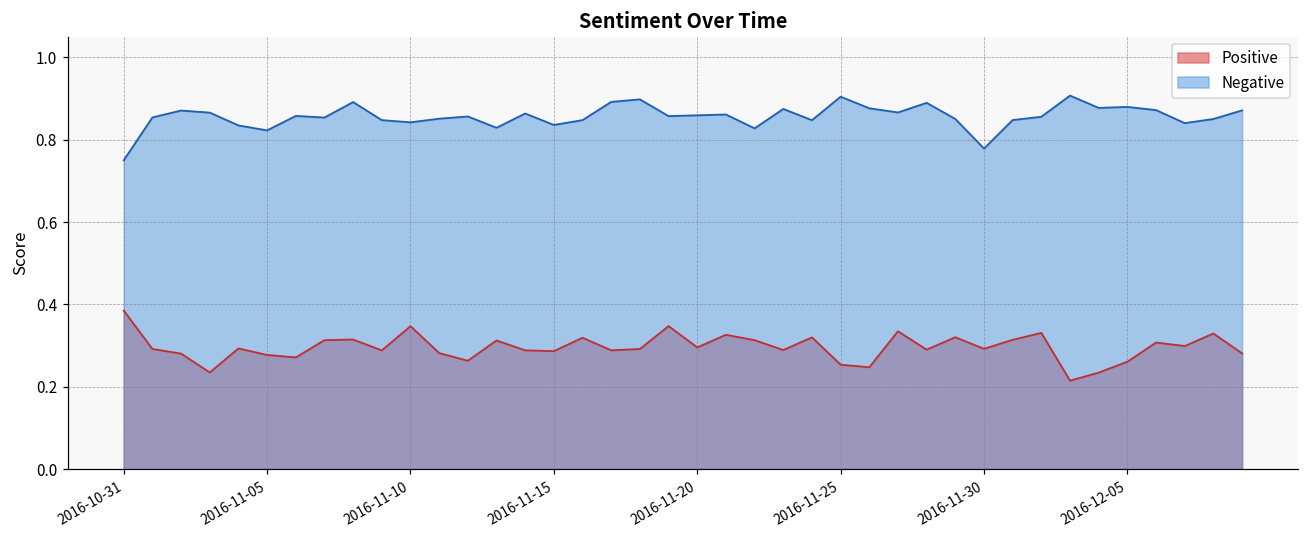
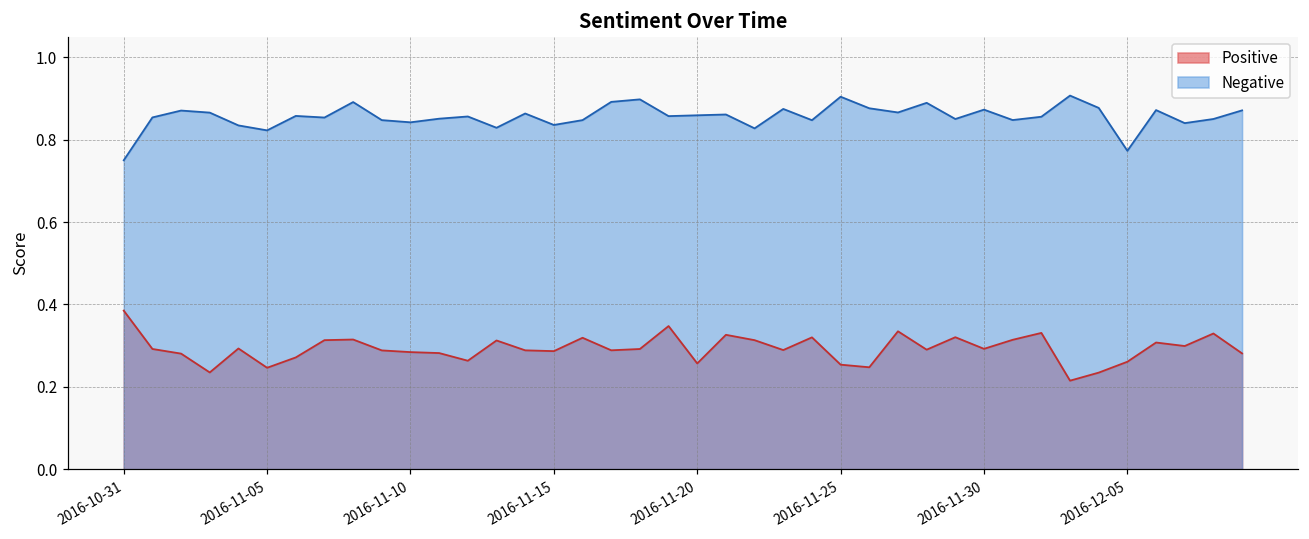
  {
    "Positive": {
      "2016-10-31": 0.39,
-     "2016-11-05": 0.28,
-     "2016-11-10": 0.35,
+     "2016-11-05": 0.25,
+     "2016-11-10": 0.28,
      "2016-11-15": 0.29,
-     "2016-11-20": 0.30,
+     "2016-11-20": 0.26,
      "2016-11-25": 0.25,
      "2016-11-30": 0.29,
      "2016-12-05": 0.26
    },
    "Negative": {
      "2016-10-31": 0.75,
      "2016-11-05": 0.82,
      "2016-11-10": 0.84,
      "2016-11-15": 0.84,
      "2016-11-20": 0.86,
      "2016-11-25": 0.90,
-     "2016-11-30": 0.78,
-     "2016-12-05": 0.88
+     "2016-11-30": 0.87,
+     "2016-12-05": 0.77
    }
  }
